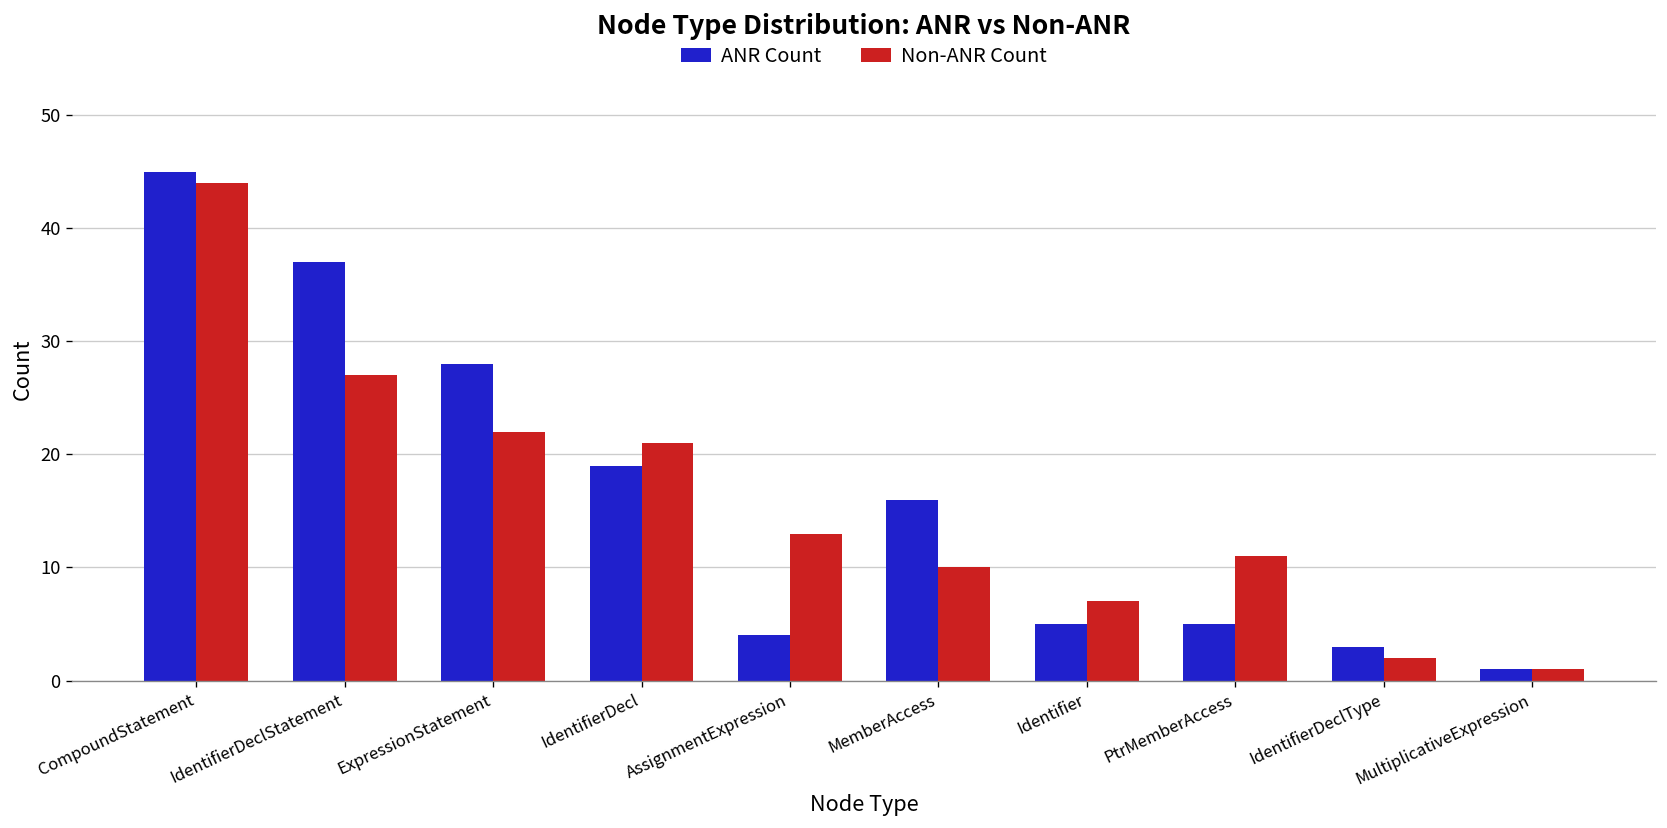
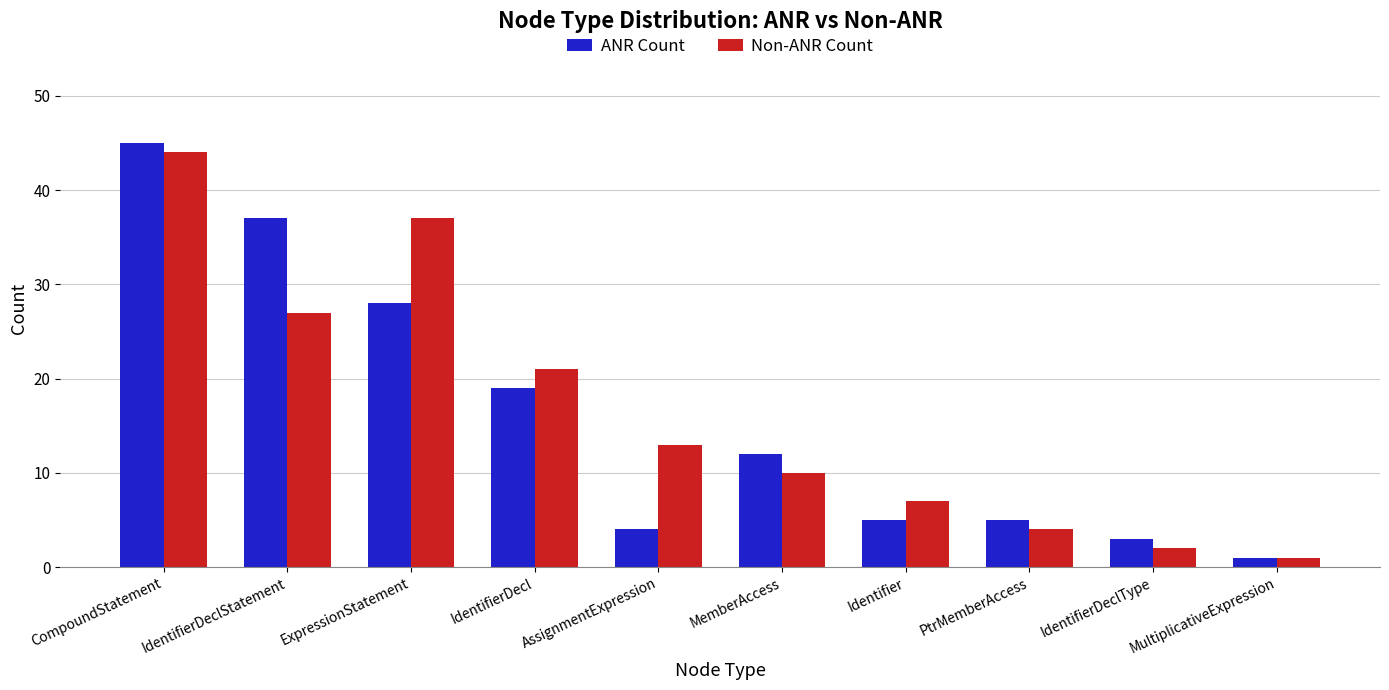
  {
    "ANR Count": {
      "CompoundStatement": 45,
      "IdentifierDeclStatement": 37,
      "ExpressionStatement": 28,
      "IdentifierDecl": 19,
      "AssignmentExpression": 4,
-     "MemberAccess": 16,
+     "MemberAccess": 12,
      "Identifier": 5,
      "PtrMemberAccess": 5,
      "IdentifierDeclType": 3,
      "MultiplicativeExpression": 1
    },
    "Non-ANR Count": {
      "CompoundStatement": 44,
      "IdentifierDeclStatement": 27,
-     "ExpressionStatement": 22,
+     "ExpressionStatement": 37,
      "IdentifierDecl": 21,
      "AssignmentExpression": 13,
      "MemberAccess": 10,
      "Identifier": 7,
-     "PtrMemberAccess": 11,
+     "PtrMemberAccess": 4,
      "IdentifierDeclType": 2,
      "MultiplicativeExpression": 1
    }
  }
